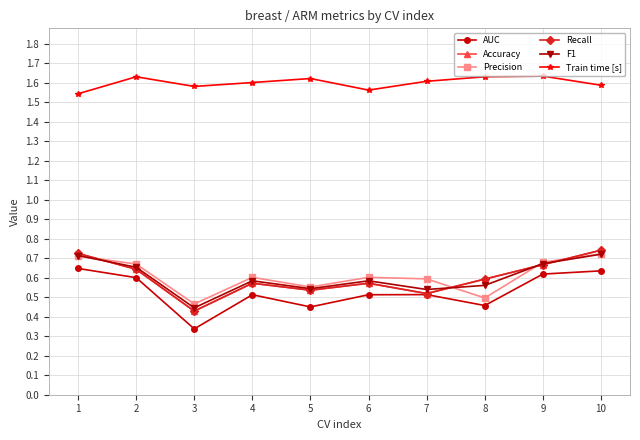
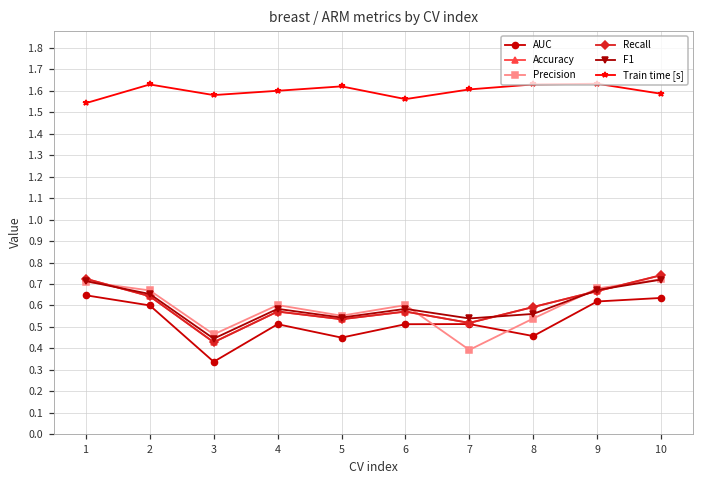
  {
    "Precision": {
      "2": 0.67,
      "3": 0.47,
      "4": 0.60,
      "6": 0.60,
-     "7": 0.59,
-     "8": 0.50
+     "7": 0.39,
+     "8": 0.54
    }
  }
